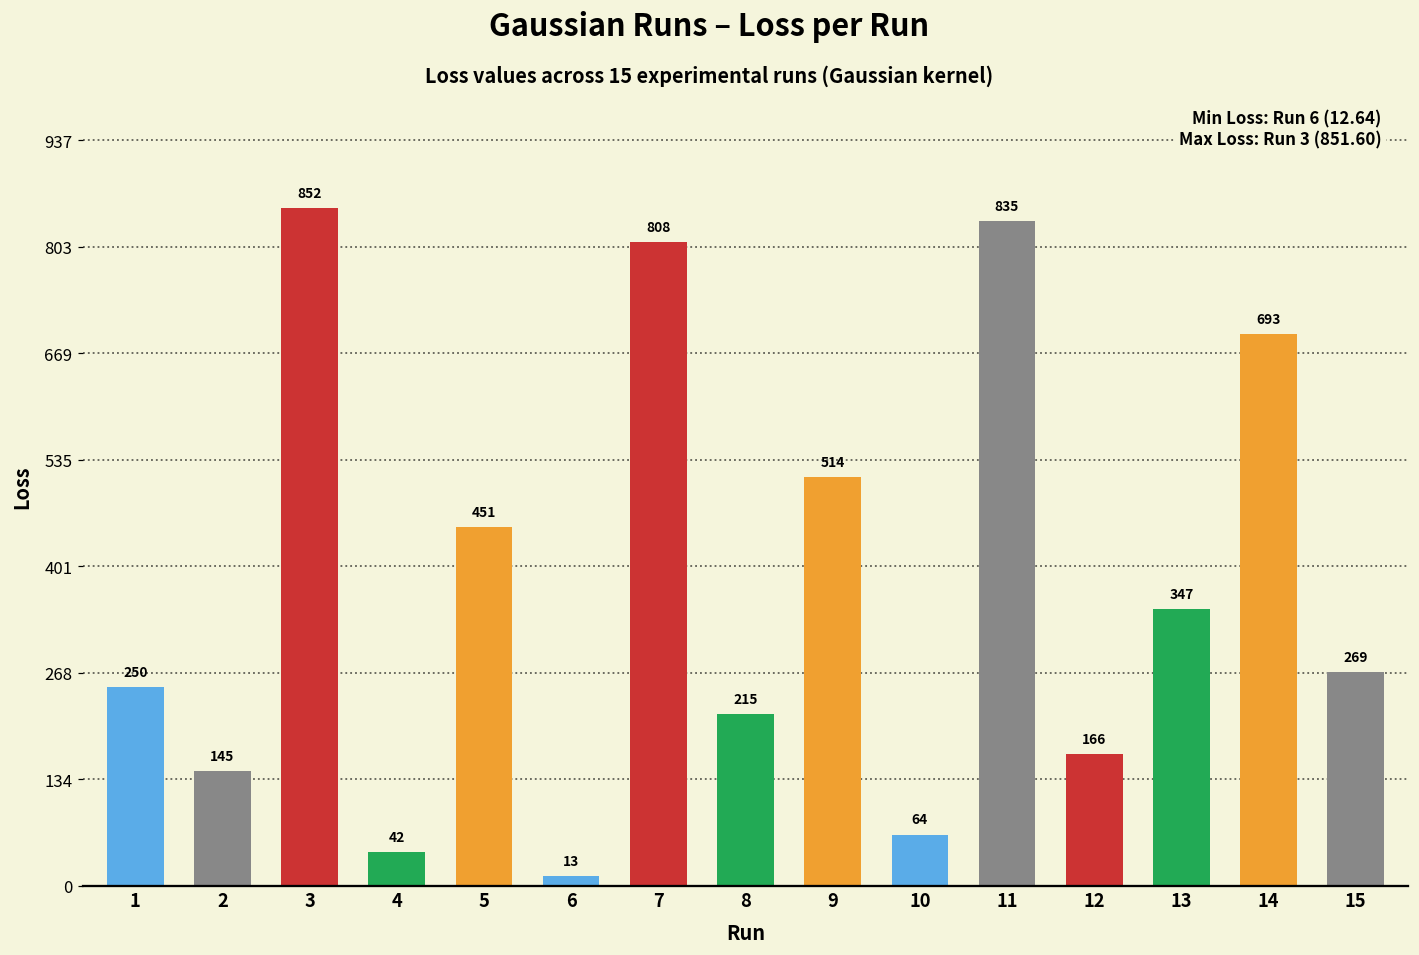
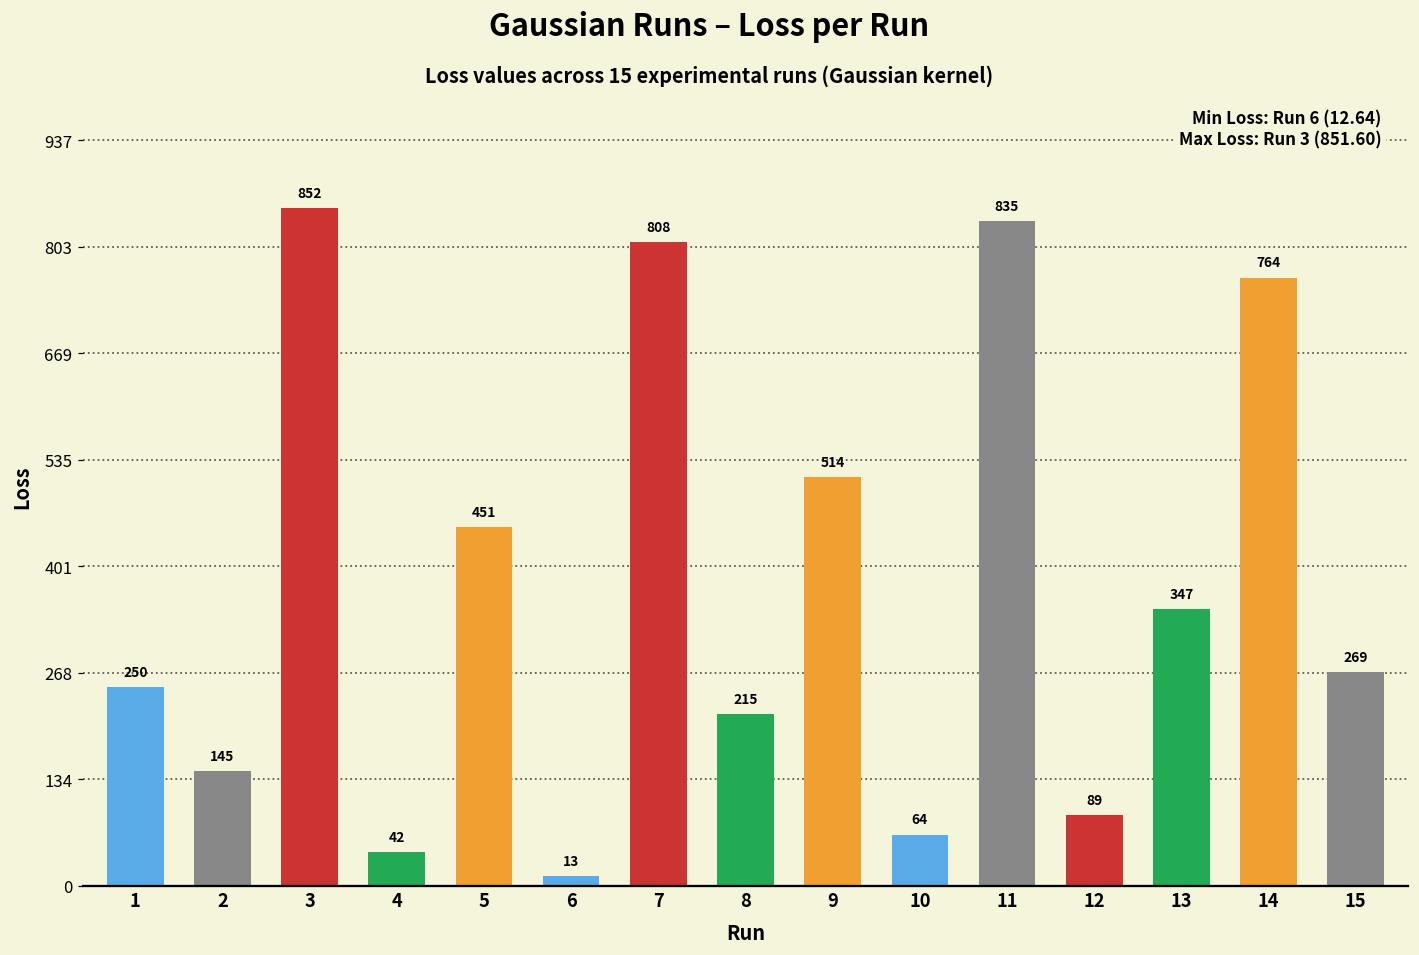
  {
    "1": 250,
    "2": 145,
    "3": 852,
    "4": 42,
    "5": 451,
    "6": 13,
    "7": 808,
    "8": 215,
    "9": 514,
    "10": 64,
    "11": 835,
-   "12": 166,
+   "12": 89,
    "13": 347,
-   "14": 693,
+   "14": 764,
    "15": 269
  }
